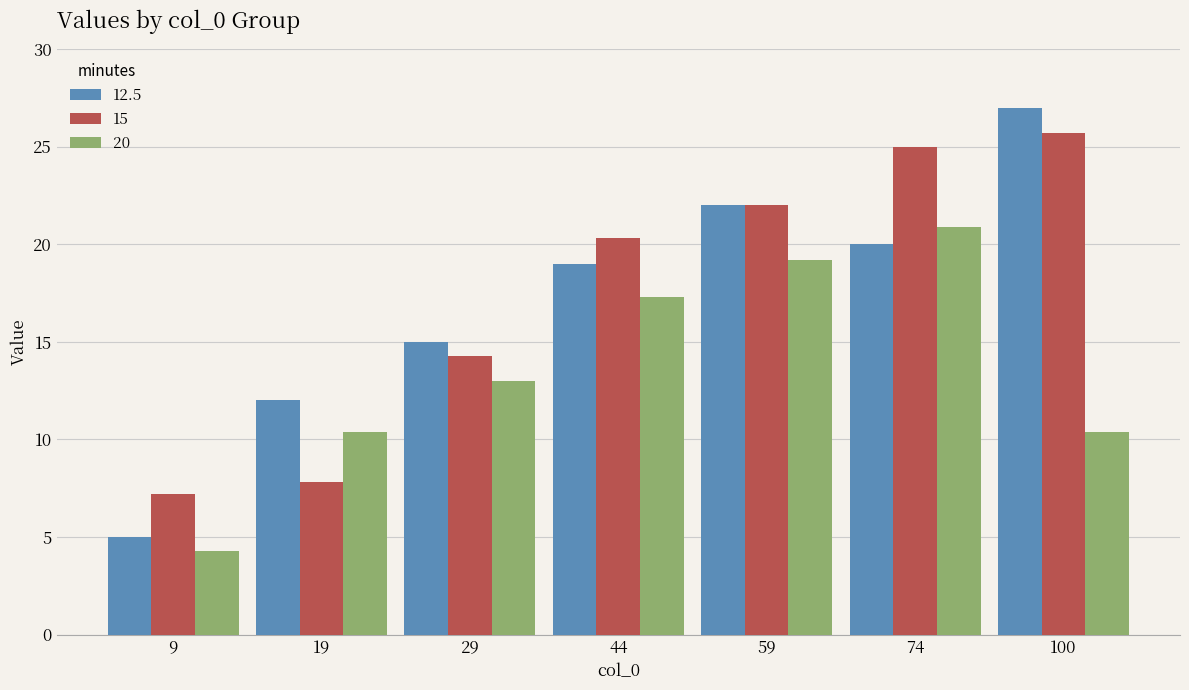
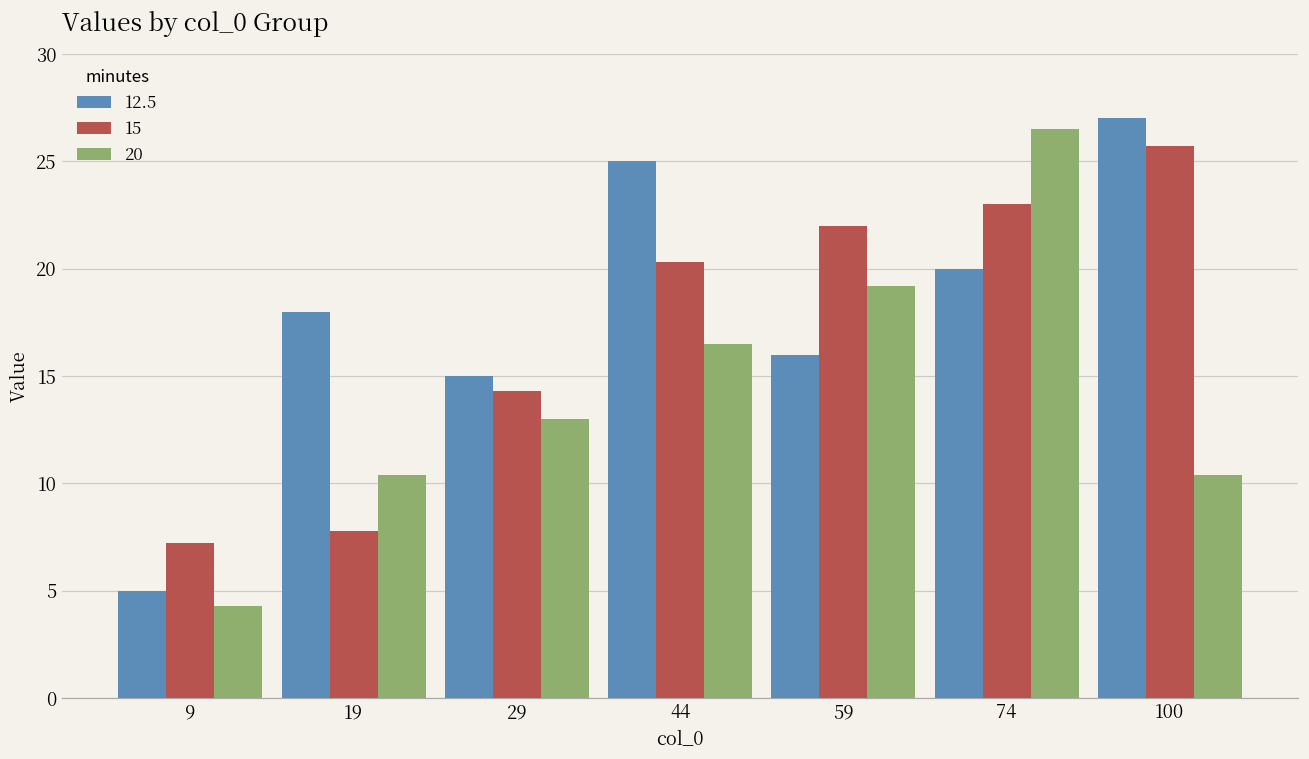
  {
    "12.5": {
      "9": 5,
-     "19": 12,
+     "19": 18,
      "29": 15,
-     "44": 19,
-     "59": 22,
+     "44": 25,
+     "59": 16,
      "74": 20,
      "100": 27
    },
    "15": {
      "9": 7.2,
      "19": 7.8,
      "29": 14.3,
      "44": 20.3,
      "59": 22,
-     "74": 25,
+     "74": 23,
      "100": 25.7
    },
    "20": {
      "9": 4.3,
      "19": 10.4,
      "29": 13.0,
-     "44": 17.3,
+     "44": 16.5,
      "59": 19.2,
-     "74": 20.9,
+     "74": 26.5,
      "100": 10.4
    }
  }
